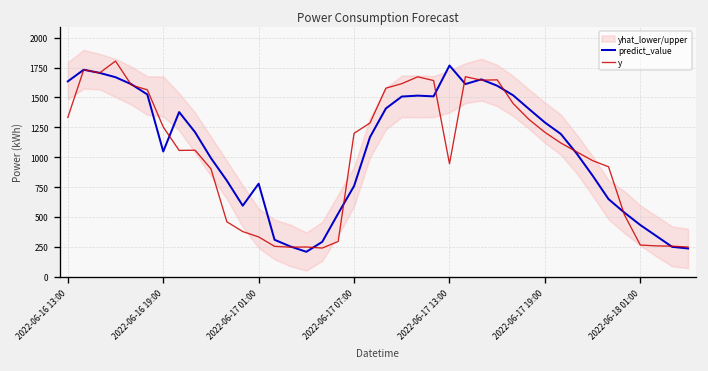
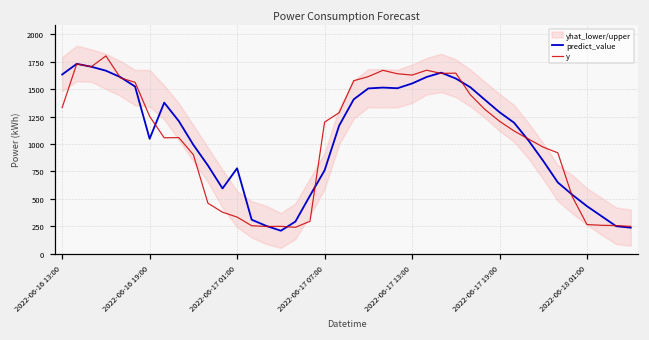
  {
    "predict_value": {
      "2022-06-16 13:00": 1600,
      "2022-06-16 19:00": 1000,
      "2022-06-17 01:00": 800,
      "2022-06-17 07:00": 800,
-     "2022-06-17 13:00": 1800,
+     "2022-06-17 13:00": 1600,
      "2022-06-17 19:00": 1300,
      "2022-06-18 01:00": 400
    },
    "y": {
      "2022-06-16 13:00": 1300,
      "2022-06-16 19:00": 1300,
      "2022-06-17 01:00": 300,
      "2022-06-17 07:00": 1200,
-     "2022-06-17 13:00": 900,
+     "2022-06-17 13:00": 1600,
      "2022-06-17 19:00": 1200,
      "2022-06-18 01:00": 300
    }
  }
